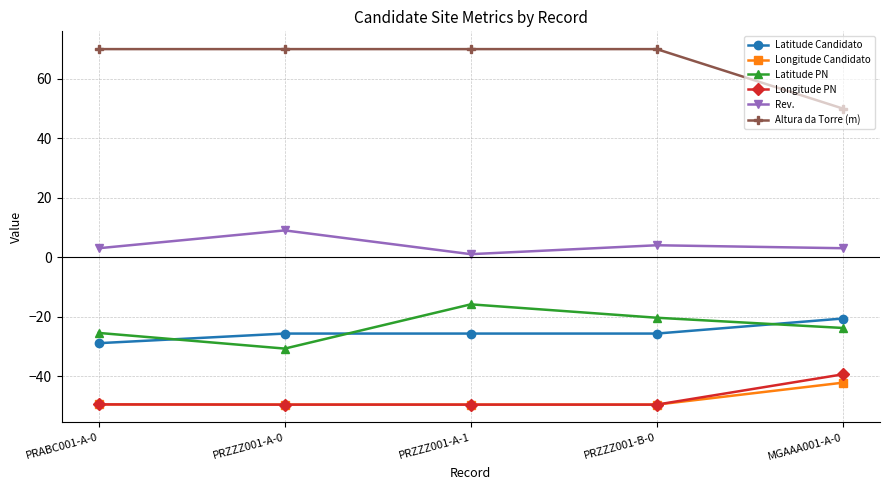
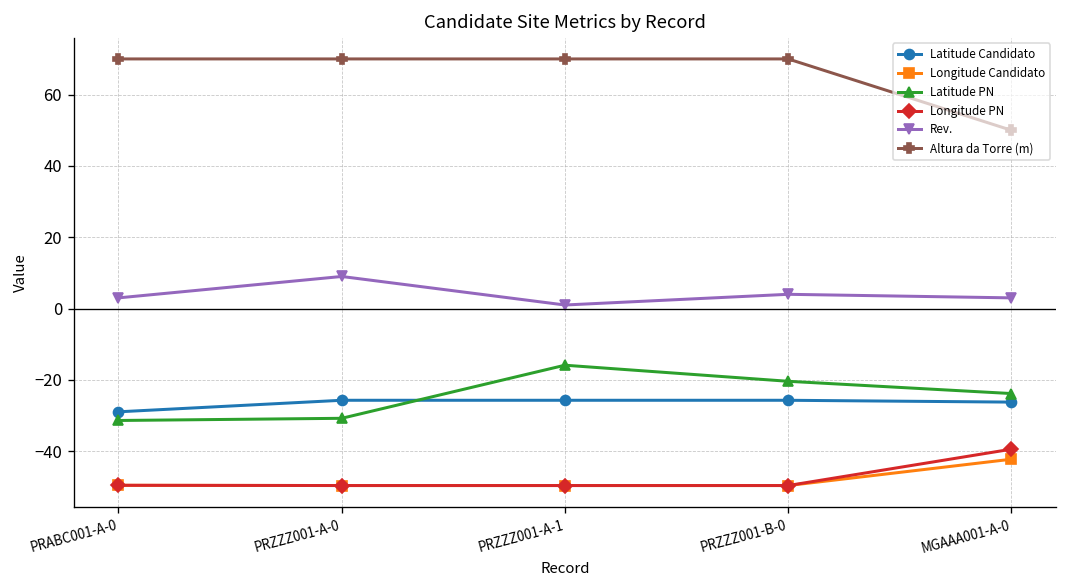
  {
    "Latitude Candidato": {
      "PRABC001-A-0": -29,
      "PRZZZ001-A-0": -26,
      "PRZZZ001-A-1": -26,
      "PRZZZ001-B-0": -26,
-     "MGAAA001-A-0": -21
+     "MGAAA001-A-0": -26
    },
    "Longitude Candidato": {
      "MGAAA001-A-0": -42
    },
    "Latitude PN": {
-     "PRABC001-A-0": -26,
+     "PRABC001-A-0": -31,
      "PRZZZ001-A-0": -31,
      "PRZZZ001-A-1": -16,
      "PRZZZ001-B-0": -20,
      "MGAAA001-A-0": -24
    },
    "Longitude PN": {
      "MGAAA001-A-0": -39
    },
    "Rev.": {
      "PRABC001-A-0": 3,
      "PRZZZ001-A-0": 9,
      "PRZZZ001-A-1": 1,
      "PRZZZ001-B-0": 4,
      "MGAAA001-A-0": 3
    },
    "Altura da Torre (m)": {
      "PRABC001-A-0": 70,
      "PRZZZ001-A-0": 70,
      "PRZZZ001-A-1": 70,
      "PRZZZ001-B-0": 70
    }
  }
